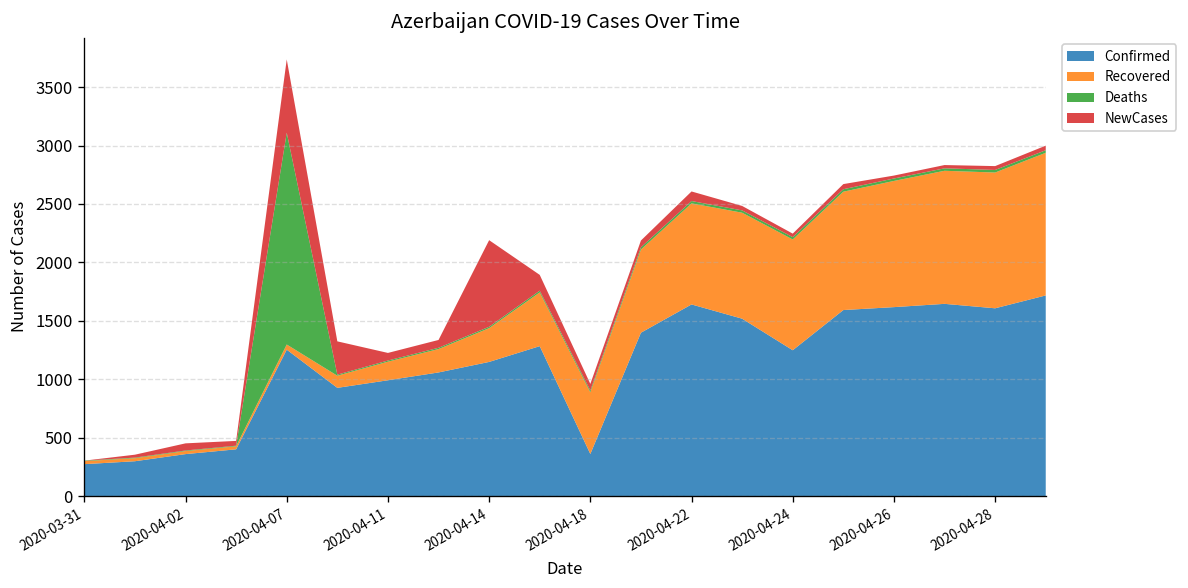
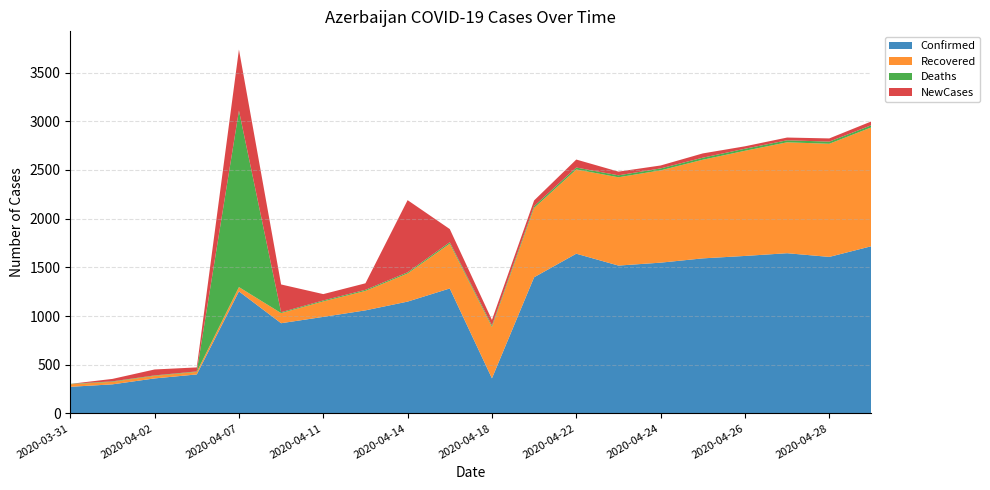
  {
    "Confirmed": {
      "2020-04-07": 1300,
      "2020-04-11": 1000,
      "2020-04-14": 1100,
      "2020-04-18": 400,
      "2020-04-22": 1600,
-     "2020-04-24": 1200,
+     "2020-04-24": 1500,
      "2020-04-26": 1600,
      "2020-04-28": 1600
    },
    "Recovered": {
      "2020-04-07": 0
    },
    "Deaths": {
      "2020-04-07": 1800
    },
    "NewCases": {
      "2020-04-02": 100,
      "2020-04-07": 600,
      "2020-04-11": 100,
      "2020-04-14": 700,
      "2020-04-18": 100,
      "2020-04-22": 100,
      "2020-04-24": 0,
      "2020-04-28": 0
    }
  }
